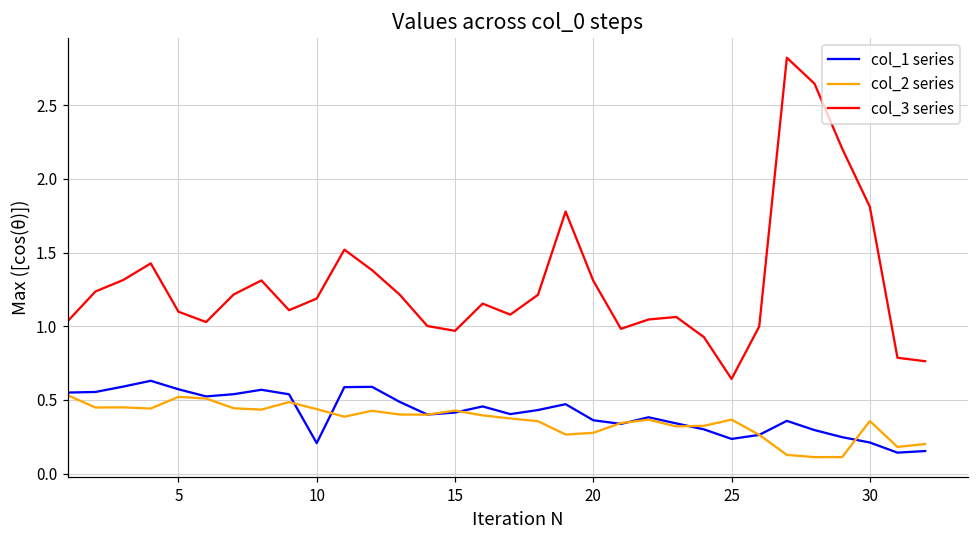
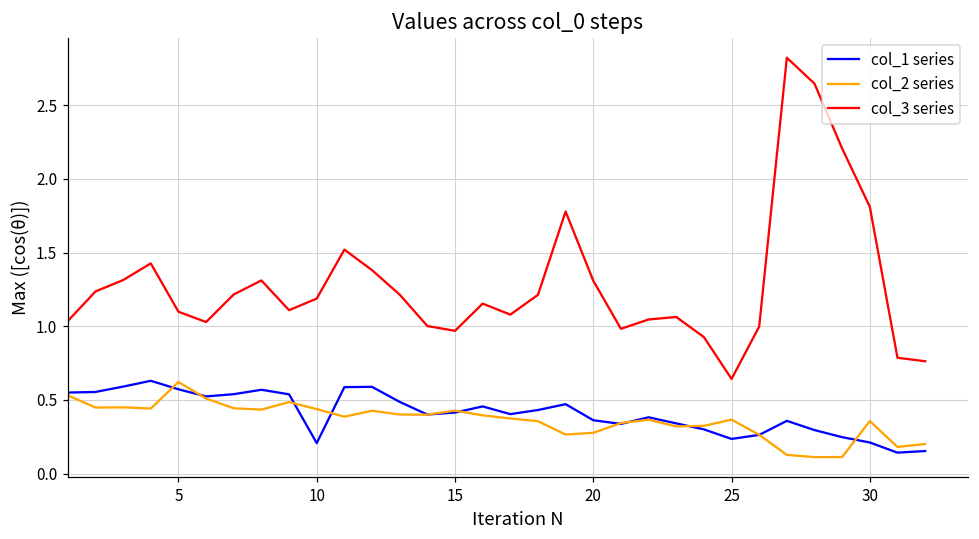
  {
    "col_1 series": {
      "5": 0.57,
      "10": 0.21,
      "20": 0.36,
      "25": 0.23,
      "30": 0.21
    },
    "col_2 series": {
-     "5": 0.52,
+     "5": 0.62,
      "10": 0.44,
      "20": 0.28,
      "25": 0.37,
      "30": 0.36
    },
    "col_3 series": {
      "5": 1.10,
      "10": 1.19,
      "15": 0.97,
      "20": 1.31,
      "25": 0.64,
      "30": 1.81
    }
  }
